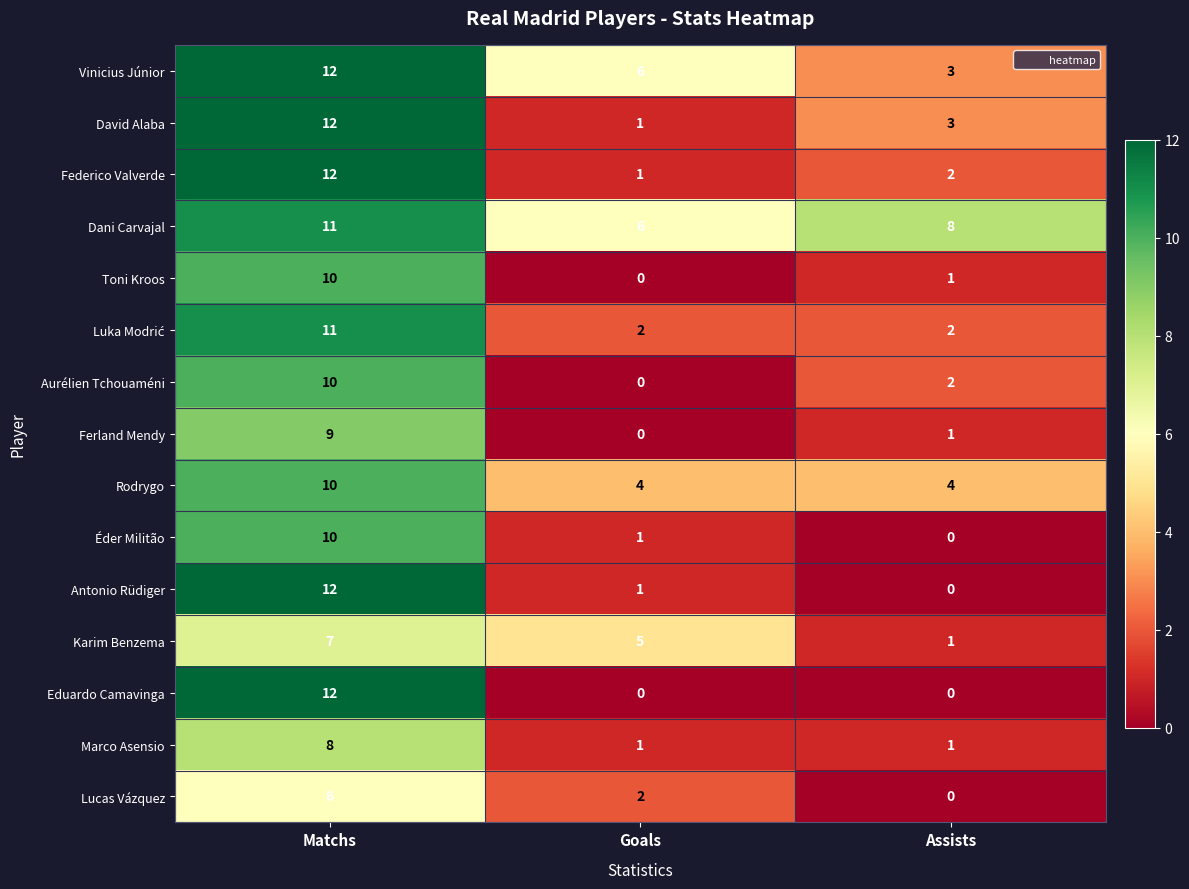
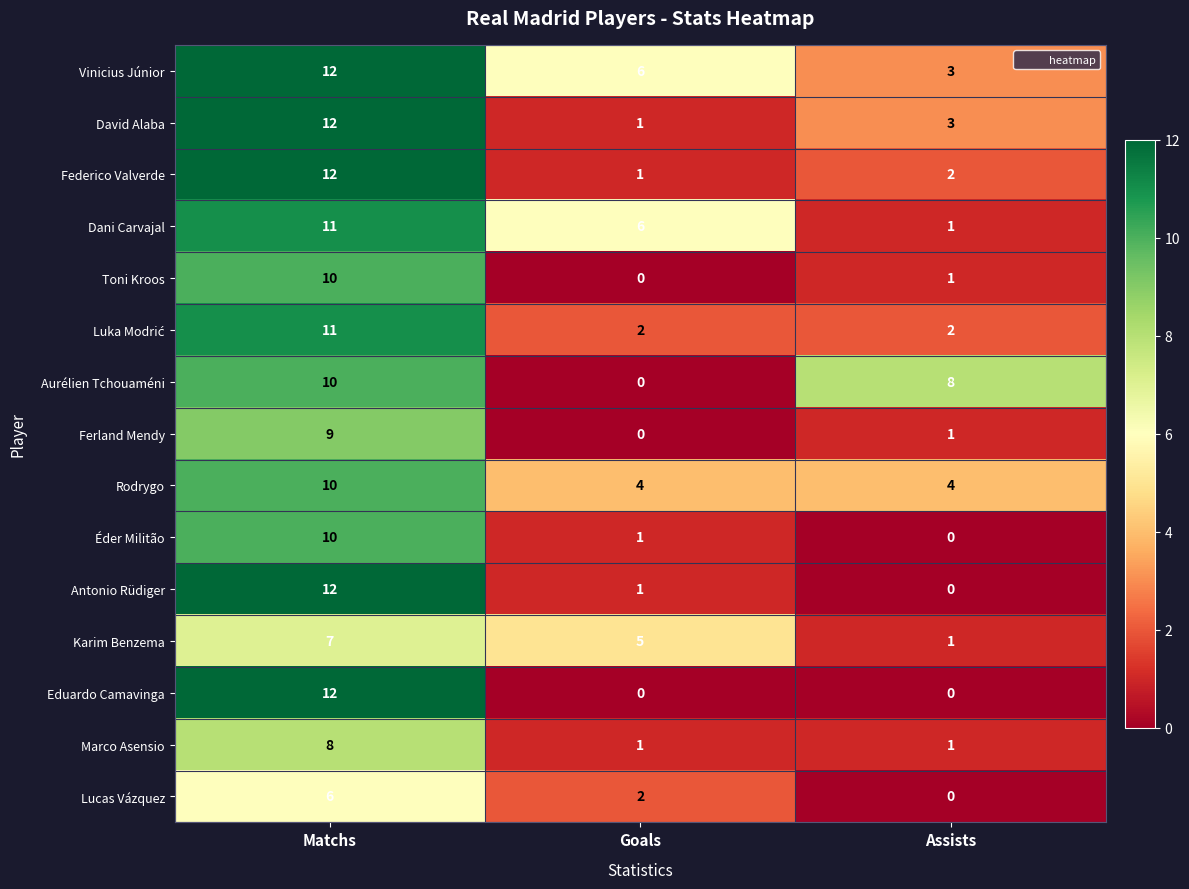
  {
    "Vinicius Júnior": {
      "Matchs": 12,
      "Goals": 6,
      "Assists": 3
    },
    "David Alaba": {
      "Matchs": 12,
      "Goals": 1,
      "Assists": 3
    },
    "Federico Valverde": {
      "Matchs": 12,
      "Goals": 1,
      "Assists": 2
    },
    "Dani Carvajal": {
      "Matchs": 11,
      "Goals": 6,
-     "Assists": 8
+     "Assists": 1
    },
    "Toni Kroos": {
      "Matchs": 10,
      "Goals": 0,
      "Assists": 1
    },
    "Luka Modrić": {
      "Matchs": 11,
      "Goals": 2,
      "Assists": 2
    },
    "Aurélien Tchouaméni": {
      "Matchs": 10,
      "Goals": 0,
-     "Assists": 2
+     "Assists": 8
    },
    "Ferland Mendy": {
      "Matchs": 9,
      "Goals": 0,
      "Assists": 1
    },
    "Rodrygo": {
      "Matchs": 10,
      "Goals": 4,
      "Assists": 4
    },
    "Éder Militão": {
      "Matchs": 10,
      "Goals": 1,
      "Assists": 0
    },
    "Antonio Rüdiger": {
      "Matchs": 12,
      "Goals": 1,
      "Assists": 0
    },
    "Karim Benzema": {
      "Matchs": 7,
      "Goals": 5,
      "Assists": 1
    },
    "Eduardo Camavinga": {
      "Matchs": 12,
      "Goals": 0,
      "Assists": 0
    },
    "Marco Asensio": {
      "Matchs": 8,
      "Goals": 1,
      "Assists": 1
    },
    "Lucas Vázquez": {
      "Matchs": 6,
      "Goals": 2,
      "Assists": 0
    }
  }
